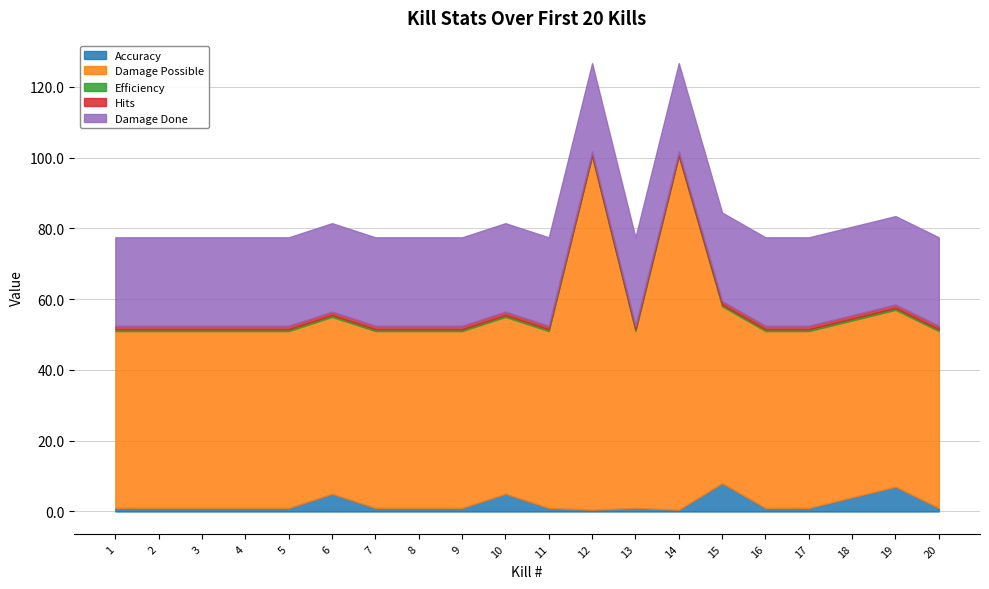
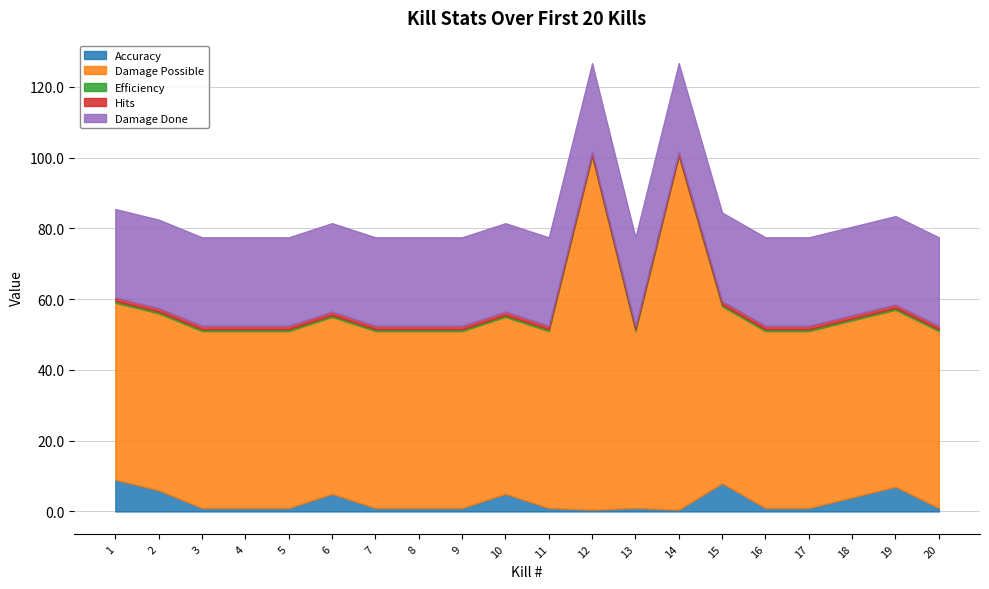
  {
    "Accuracy": {
-     "1": 1,
-     "2": 1,
+     "1": 9,
+     "2": 6,
      "3": 1,
      "4": 1,
      "5": 1,
      "6": 5,
      "7": 1,
      "8": 1,
      "9": 1,
      "10": 5,
      "11": 1,
      "13": 1,
      "15": 8,
      "16": 1,
      "17": 1,
      "18": 4,
      "19": 7,
      "20": 1
    },
    "Hits": {
      "1": 1,
      "2": 1,
      "3": 1,
      "4": 1,
      "5": 1,
      "6": 1,
      "7": 1,
      "8": 1,
      "9": 1,
      "10": 1,
      "11": 1,
      "12": 1,
      "13": 1,
      "14": 1,
      "15": 1,
      "16": 1,
      "17": 1,
      "18": 1,
      "19": 1,
      "20": 1
    },
    "Damage Done": {
      "1": 25,
      "2": 25,
      "3": 25,
      "4": 25,
      "5": 25,
      "6": 25,
      "7": 25,
      "8": 25,
      "9": 25,
      "10": 25,
      "11": 25,
      "12": 25,
      "13": 25,
      "14": 25,
      "15": 25,
      "16": 25,
      "17": 25,
      "18": 25,
      "19": 25,
      "20": 25
    }
  }
